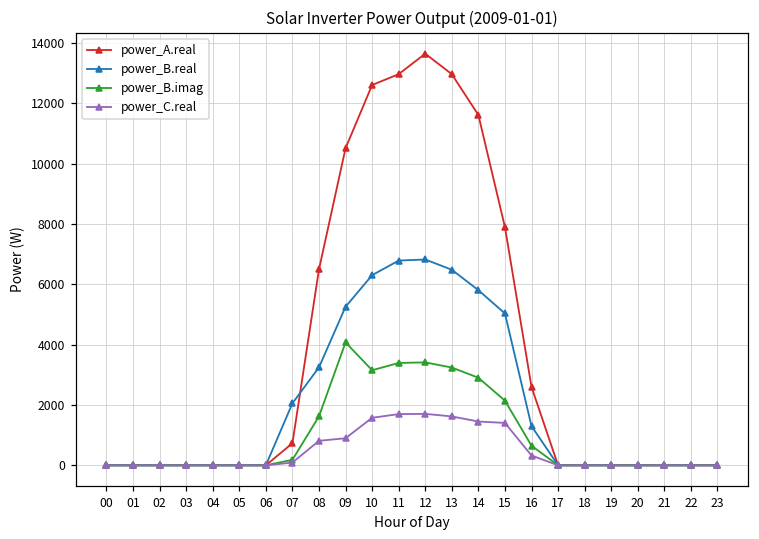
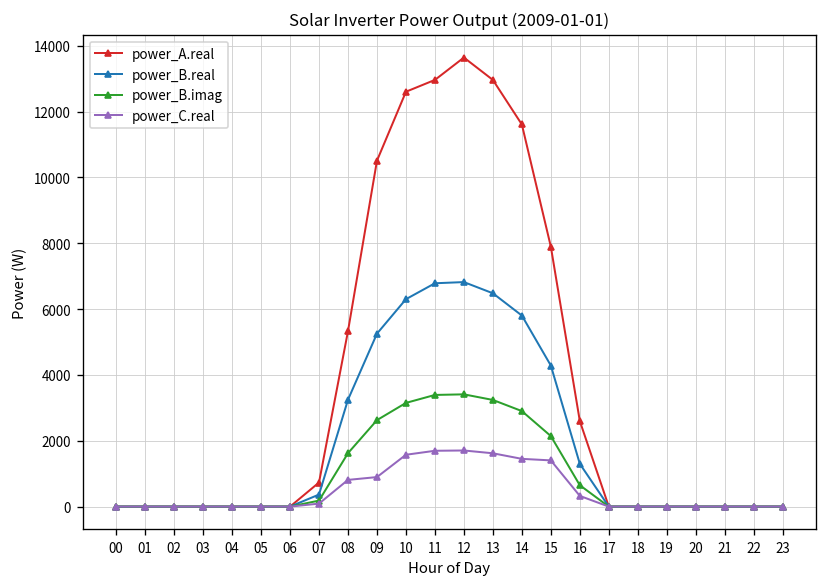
  {
    "power_A.real": {
      "07": 700,
-     "08": 6500,
+     "08": 5300,
      "09": 10500,
      "10": 12600,
      "11": 13000,
      "12": 13600,
      "13": 13000,
      "14": 11600,
      "15": 7900,
      "16": 2600
    },
    "power_B.real": {
-     "07": 2100,
+     "07": 400,
      "08": 3200,
      "09": 5300,
      "10": 6300,
      "11": 6800,
      "12": 6800,
      "13": 6500,
      "14": 5800,
-     "15": 5000,
+     "15": 4300,
      "16": 1300
    },
    "power_B.imag": {
      "08": 1600,
-     "09": 4100,
+     "09": 2600,
      "10": 3200,
      "11": 3400,
      "12": 3400,
      "13": 3200,
      "14": 2900,
      "15": 2100,
      "16": 600
    },
    "power_C.real": {
      "08": 800,
      "09": 900,
      "10": 1600,
      "11": 1700,
      "12": 1700,
      "13": 1600,
      "14": 1500,
      "15": 1400,
      "16": 300
    }
  }
